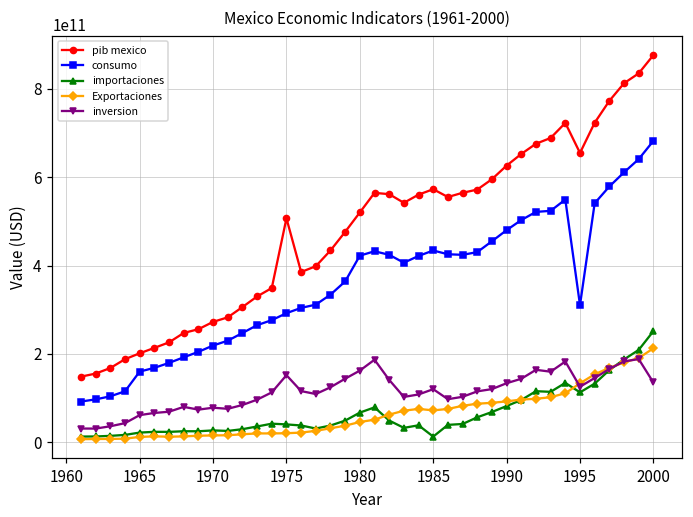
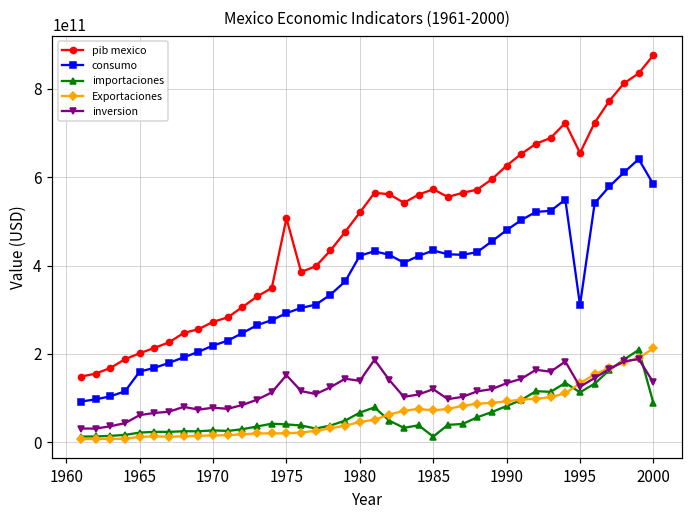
  {
    "pib mexico": {
      "1965": 200000000000,
      "1970": 270000000000,
      "1975": 510000000000,
      "1980": 520000000000,
      "1985": 570000000000,
      "1990": 630000000000,
      "1995": 650000000000,
      "2000": 880000000000
    },
    "consumo": {
      "1965": 160000000000,
      "1970": 220000000000,
      "1975": 290000000000,
      "1980": 420000000000,
      "1985": 430000000000,
      "1990": 480000000000,
      "1995": 310000000000,
-     "2000": 680000000000
+     "2000": 580000000000
    },
    "importaciones": {
      "1965": 20000000000,
      "1970": 30000000000,
      "1975": 40000000000,
      "1980": 70000000000,
      "1985": 10000000000,
      "1990": 80000000000,
      "1995": 110000000000,
-     "2000": 250000000000
+     "2000": 90000000000
    },
    "Exportaciones": {
      "1965": 10000000000,
      "1970": 20000000000,
      "1975": 20000000000,
      "1980": 50000000000,
      "1985": 70000000000,
      "1990": 90000000000,
      "1995": 130000000000,
      "2000": 210000000000
    },
    "inversion": {
      "1965": 60000000000,
      "1970": 80000000000,
      "1975": 150000000000,
-     "1980": 160000000000,
+     "1980": 140000000000,
      "1985": 120000000000,
      "1990": 130000000000,
      "1995": 130000000000,
      "2000": 140000000000
    }
  }
